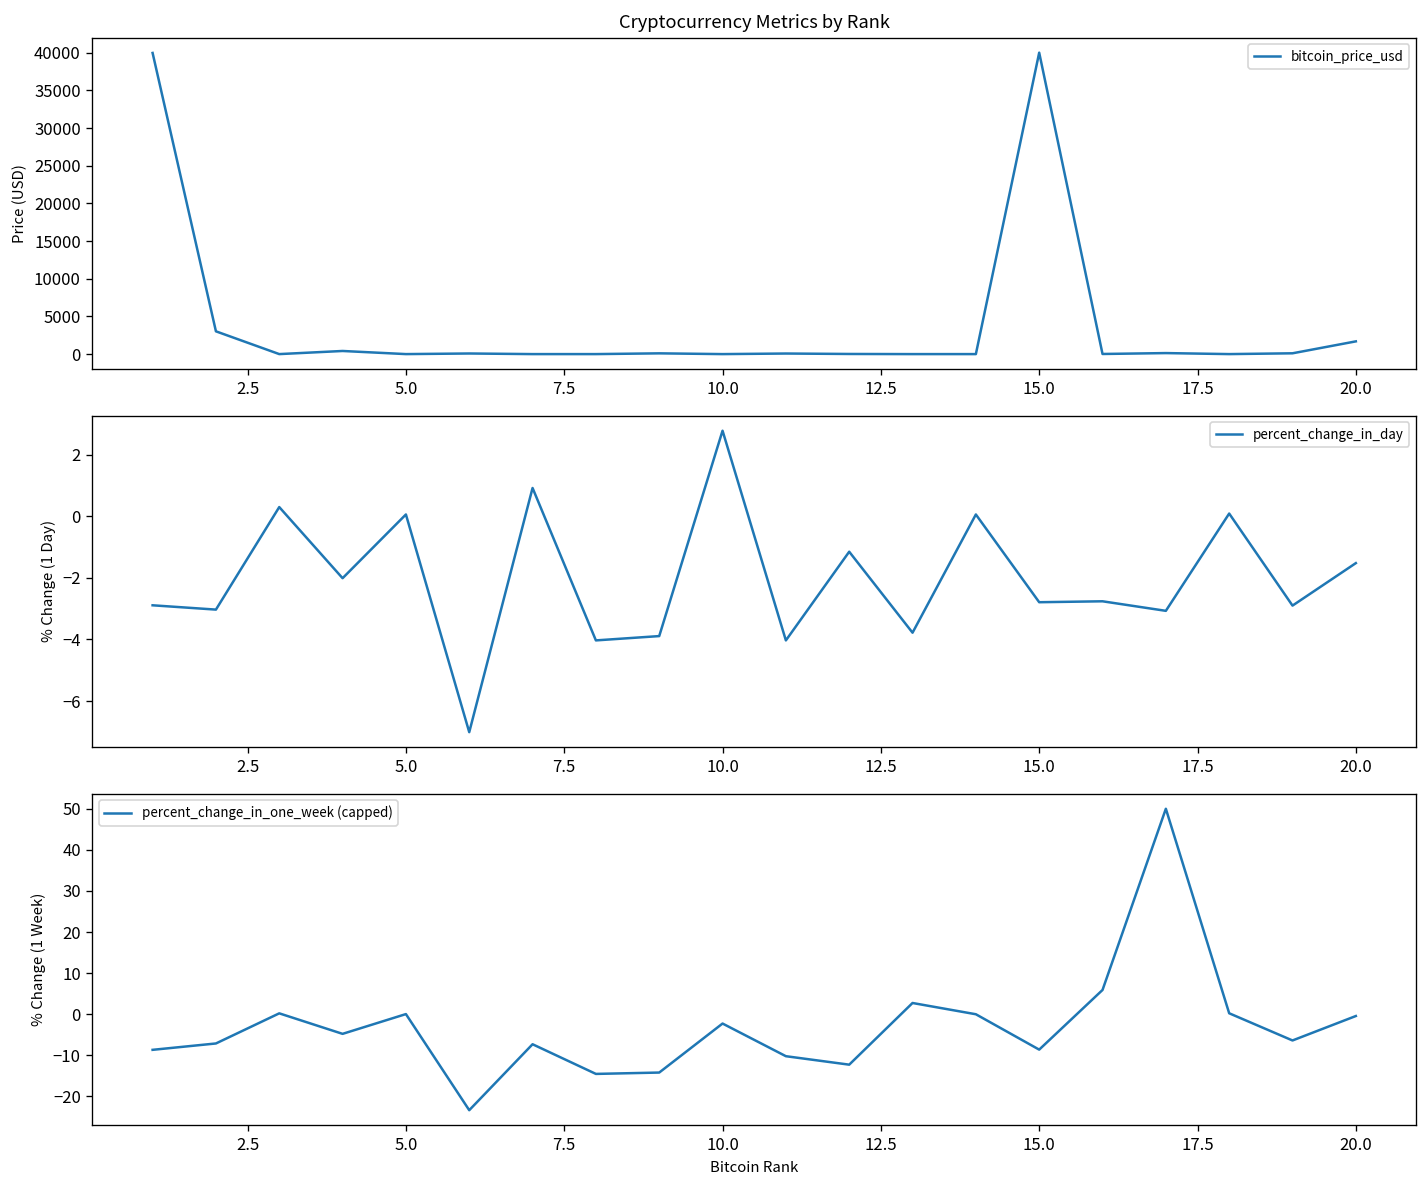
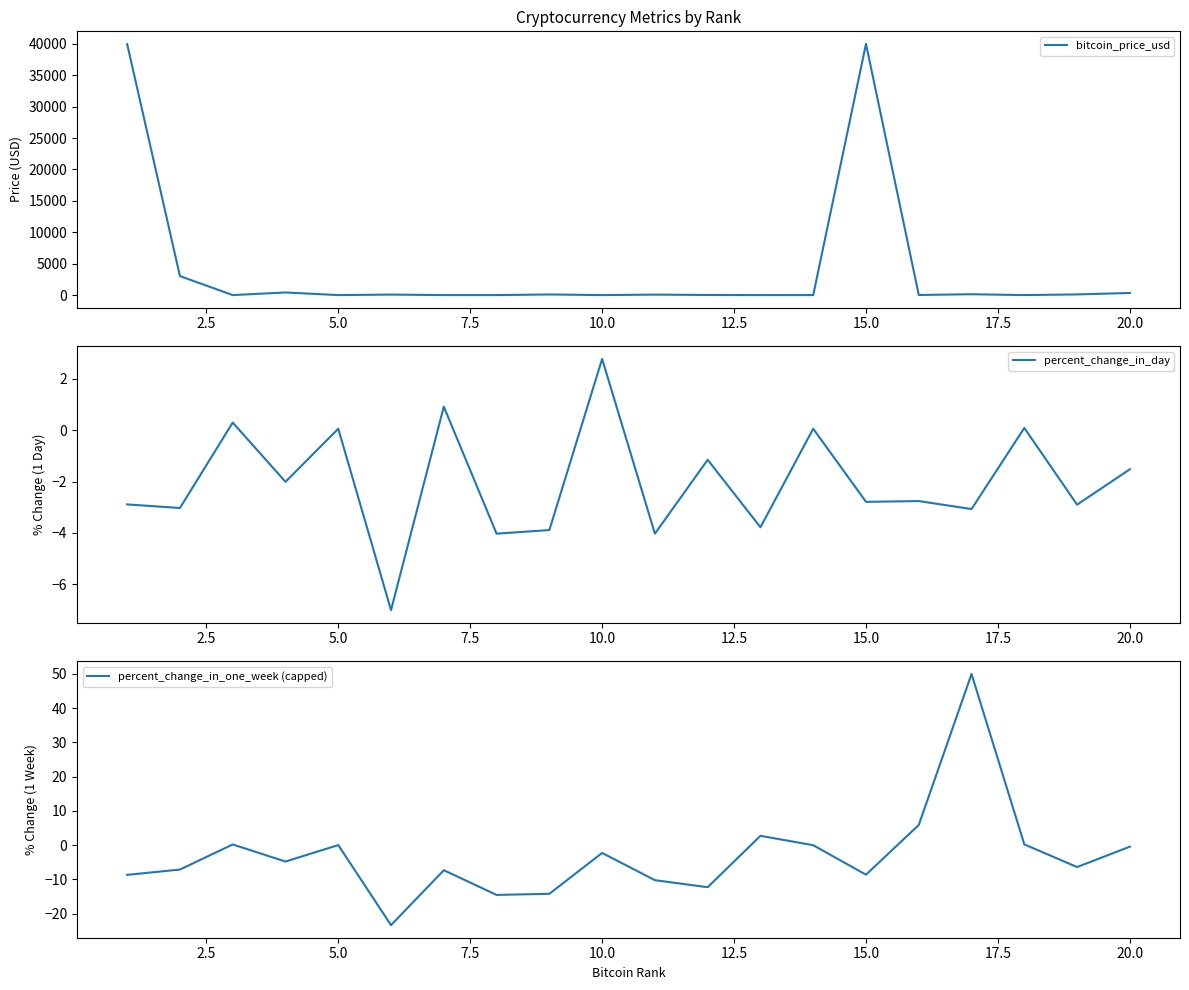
  {
    "Cryptocurrency Metrics by Rank": {
      "5.0": 0,
      "10.0": 0,
      "15.0": 40000,
-     "20.0": 2000
+     "20.0": 0
    }
  }
